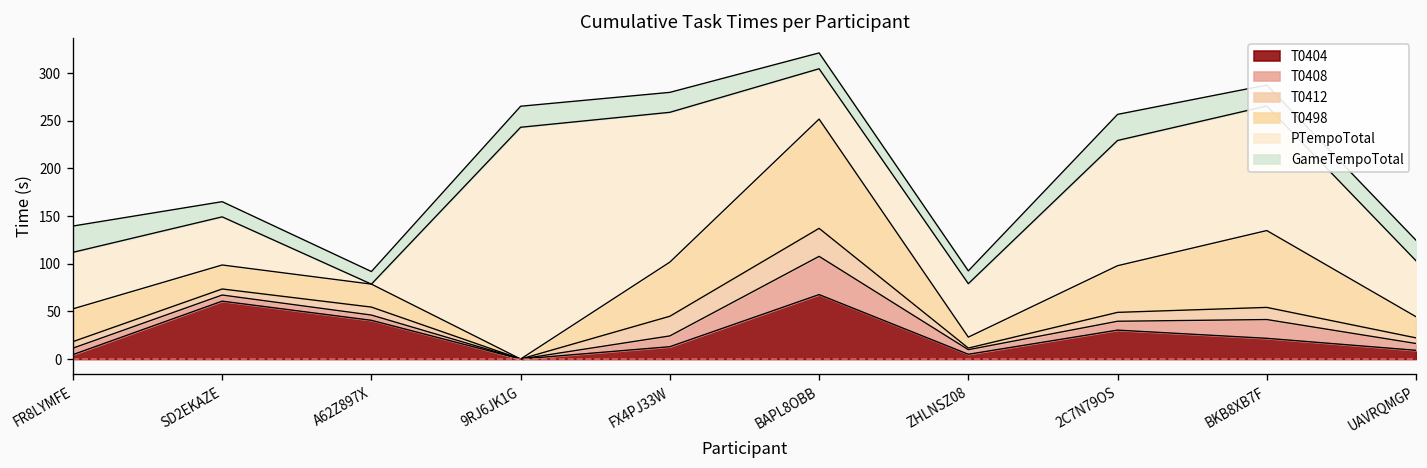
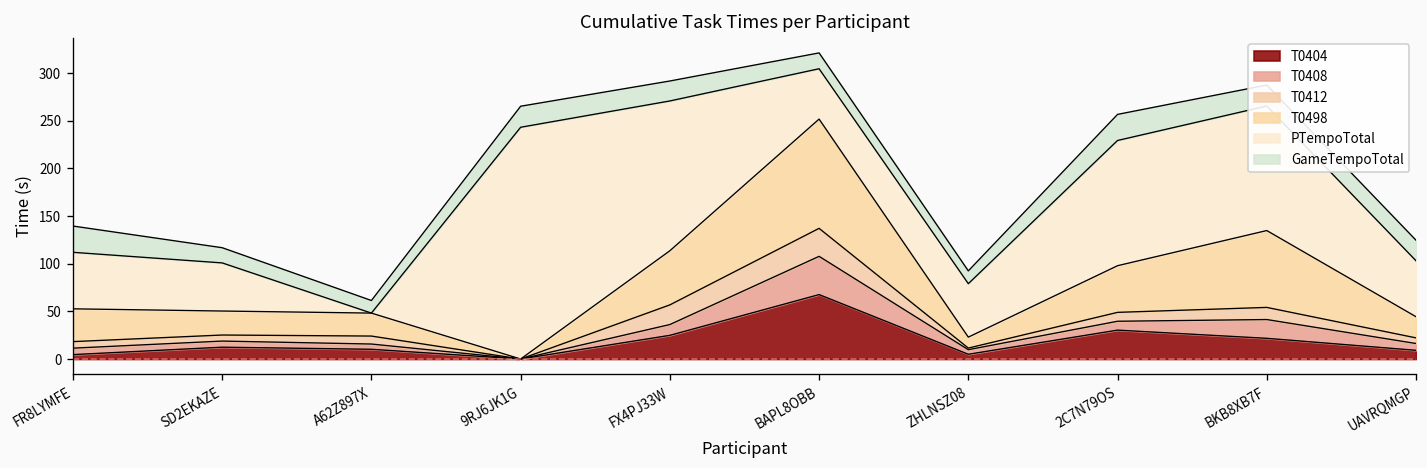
  {
    "T0404": {
      "FR8LYMFE": 0,
-     "SD2EKAZE": 60,
-     "A62Z897X": 40,
-     "FX4PJ33W": 10,
+     "SD2EKAZE": 10,
+     "A62Z897X": 10,
+     "FX4PJ33W": 20,
      "BAPL8OBB": 70,
      "ZHLNSZ08": 0,
      "2C7N79OS": 30,
      "BKB8XB7F": 20,
      "UAVRQMGP": 10
    }
  }
